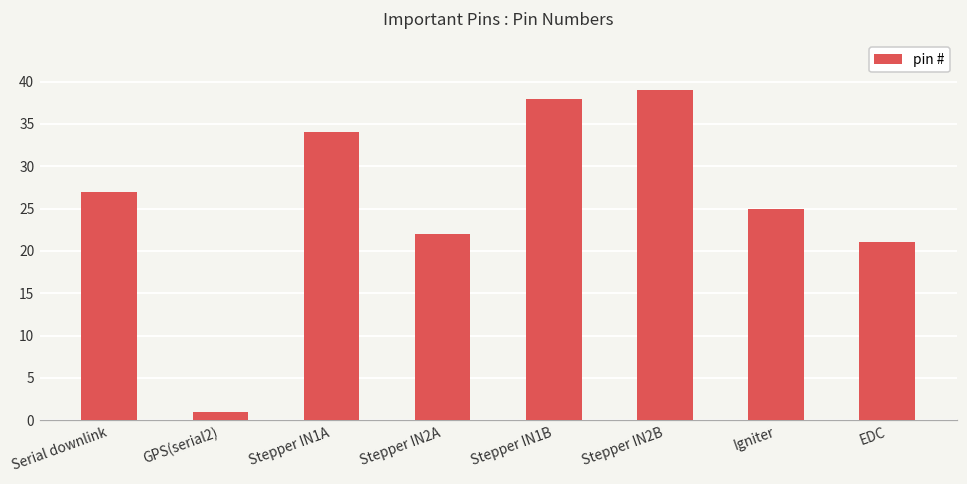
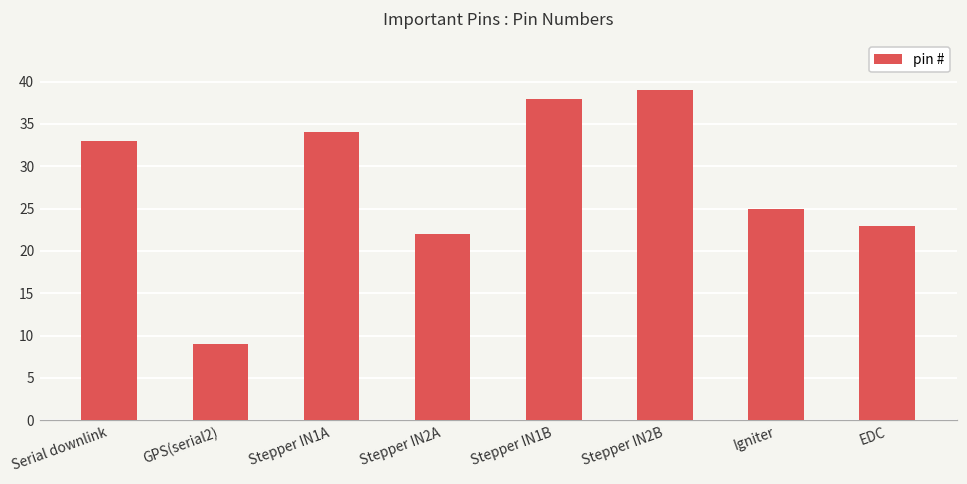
  {
-   "Serial downlink": 27,
-   "GPS(serial2)": 1,
+   "Serial downlink": 33,
+   "GPS(serial2)": 9,
    "Stepper IN1A": 34,
    "Stepper IN2A": 22,
    "Stepper IN1B": 38,
    "Stepper IN2B": 39,
    "Igniter": 25,
-   "EDC": 21
+   "EDC": 23
  }
